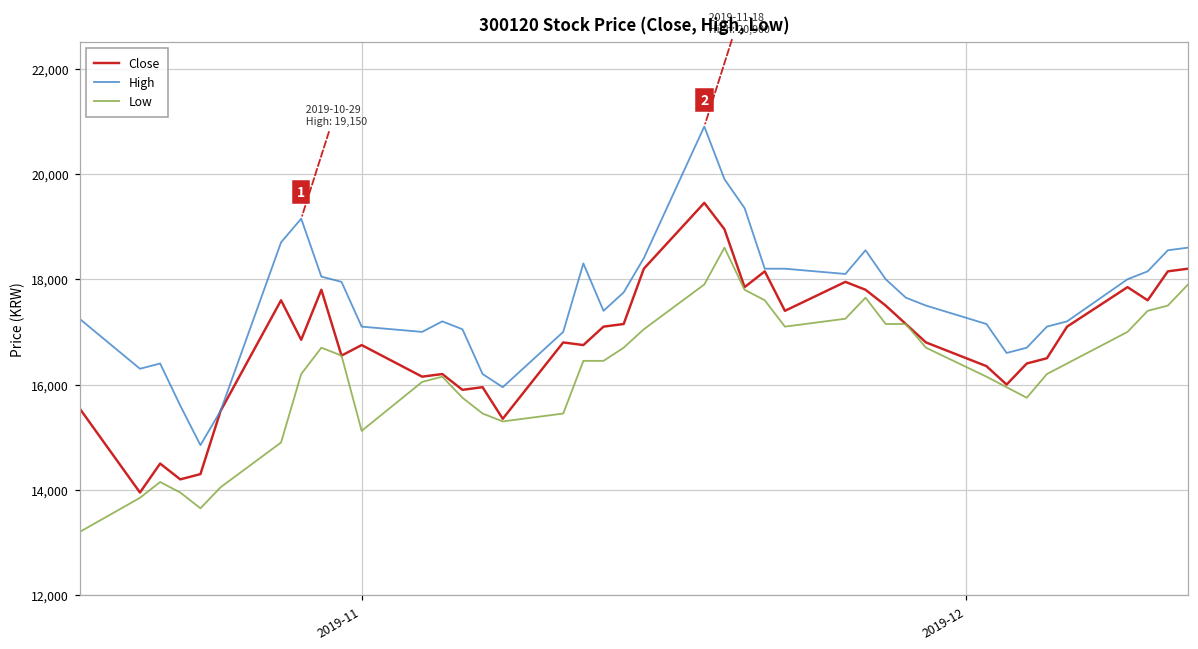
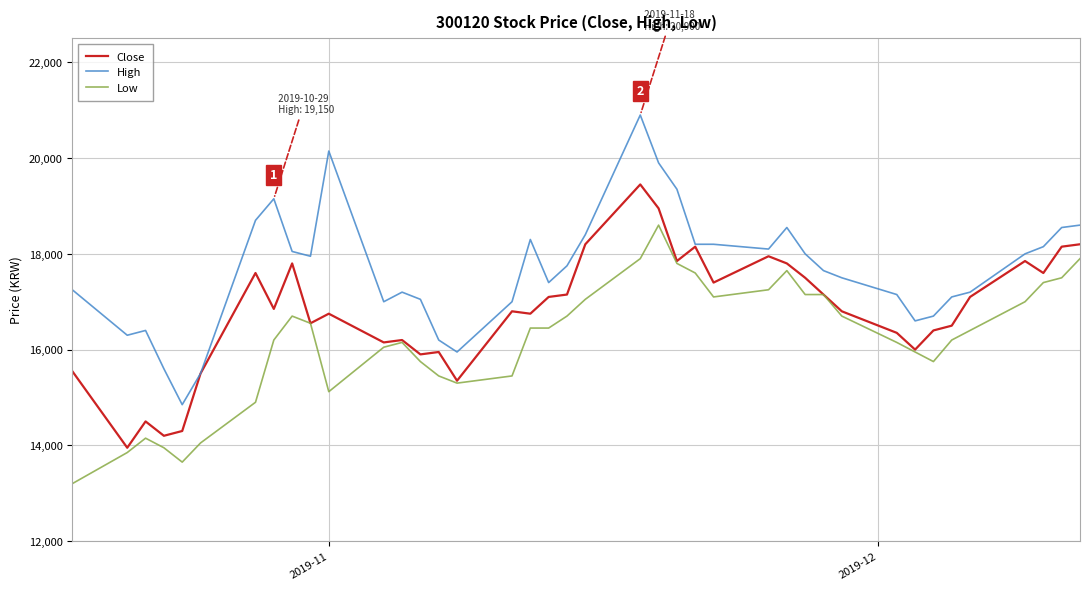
  {
    "Close": {
      "2019-11": "16,800"
    },
    "High": {
-     "2019-11": "17,100"
+     "2019-11": "20,100"
    },
    "Low": {
      "2019-11": "15,100"
    }
  }
